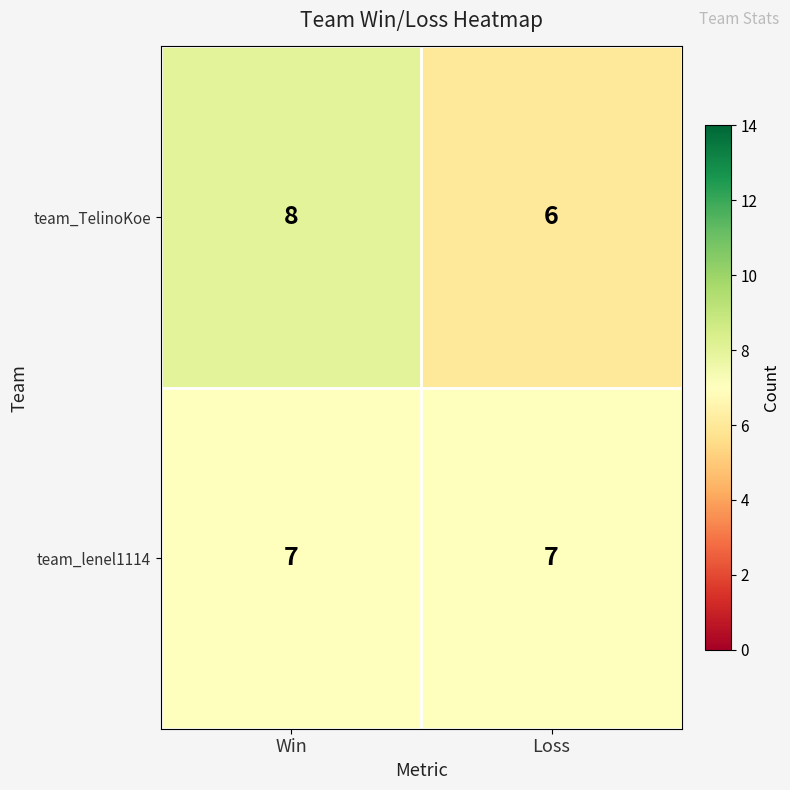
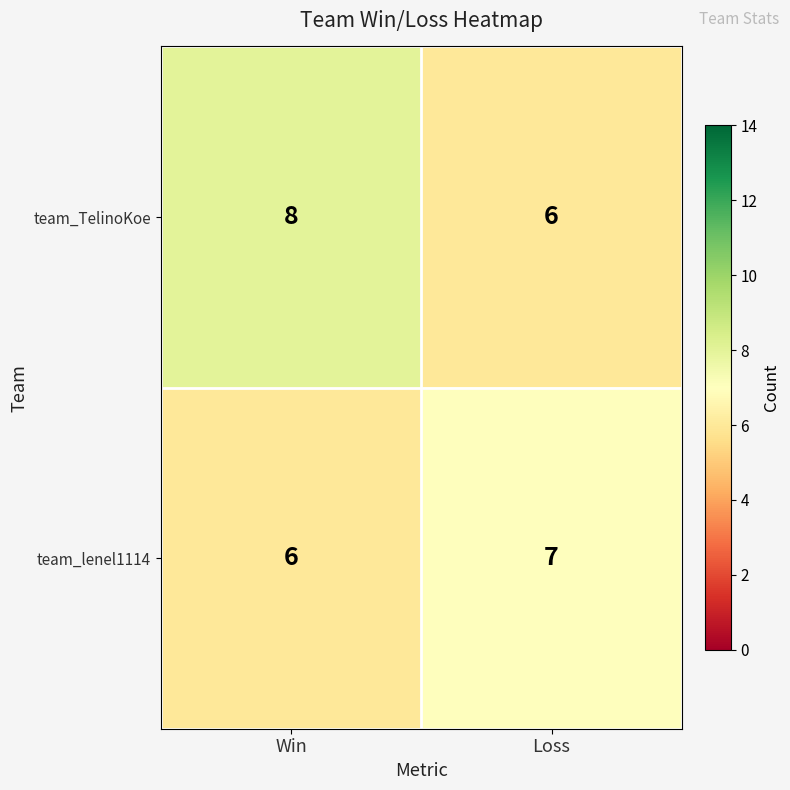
  {
    "team_TelinoKoe": {
      "Win": 8,
      "Loss": 6
    },
    "team_lenel1114": {
-     "Win": 7,
+     "Win": 6,
      "Loss": 7
    }
  }
